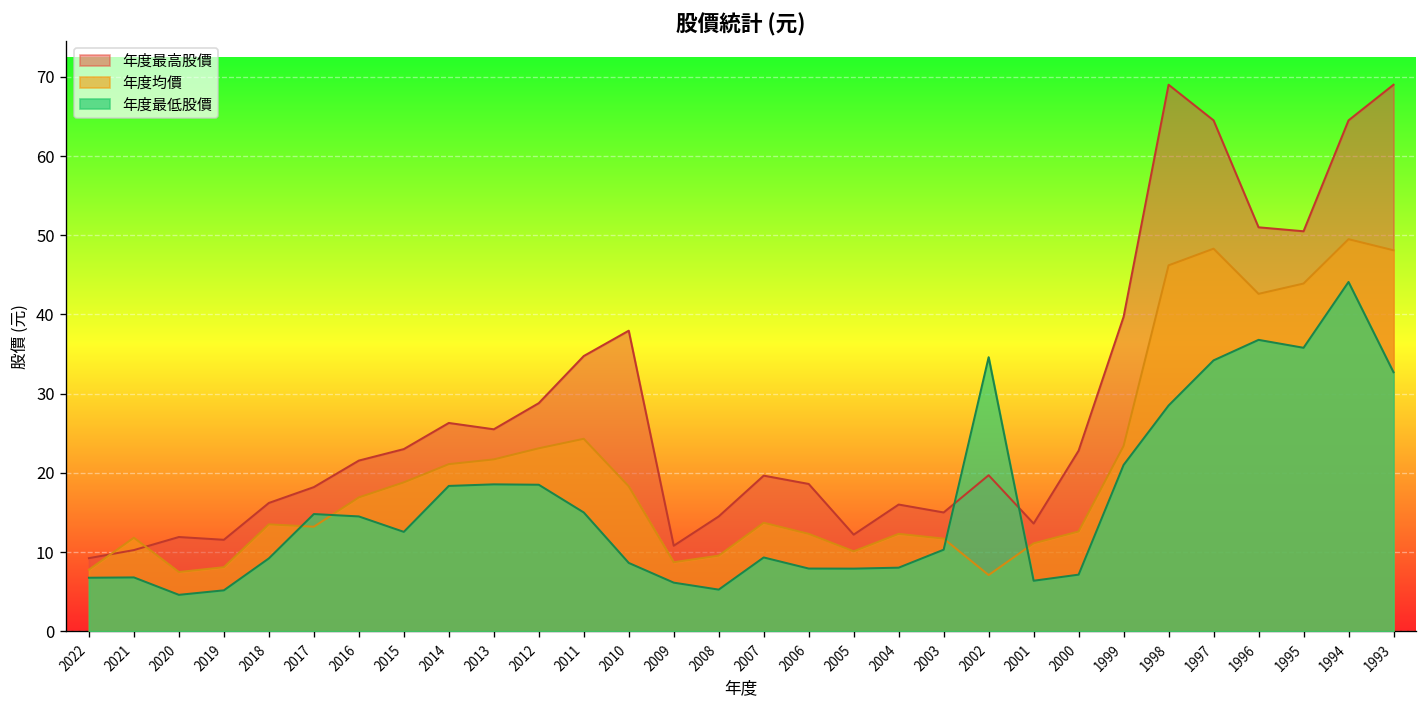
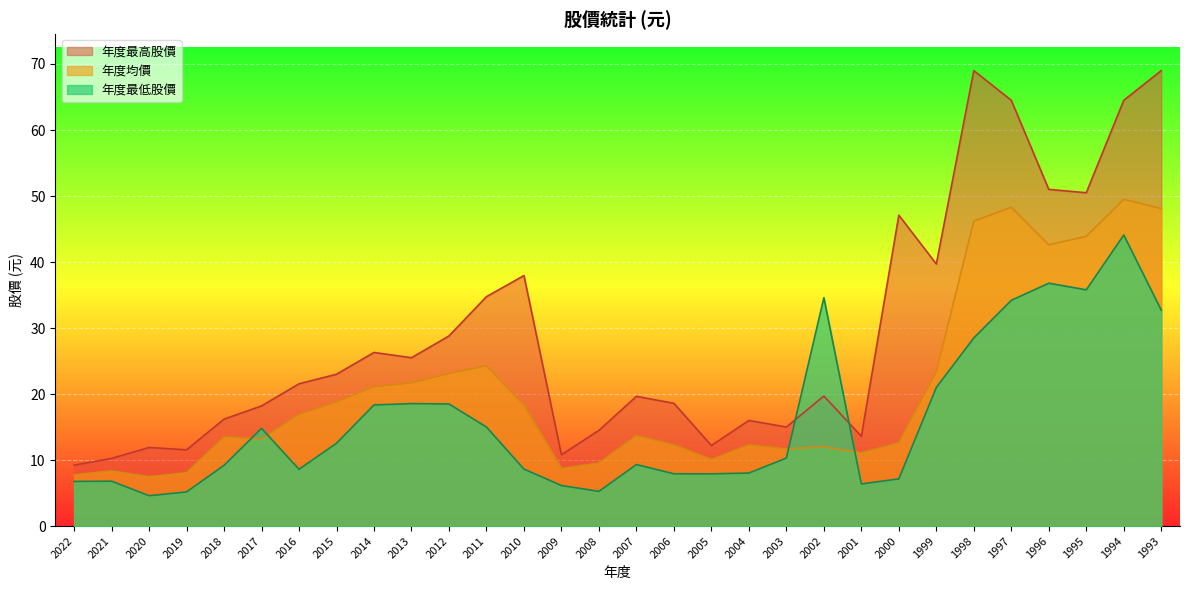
  {
    "年度最高股價": {
      "2022": 9,
      "2021": 10,
      "2020": 12,
      "2019": 12,
      "2018": 16,
      "2017": 18,
      "2016": 22,
      "2015": 23,
      "2014": 26,
      "2013": 26,
      "2012": 29,
      "2011": 35,
      "2010": 38,
      "2009": 11,
      "2008": 15,
      "2007": 20,
      "2006": 19,
      "2005": 12,
      "2004": 16,
      "2003": 15,
      "2002": 20,
      "2001": 14,
-     "2000": 23,
+     "2000": 47,
      "1999": 40,
      "1998": 69,
      "1997": 65,
      "1996": 51,
      "1995": 51,
      "1994": 65,
      "1993": 69
    },
    "年度均價": {
      "2022": 8,
-     "2021": 12,
+     "2021": 8,
      "2020": 7,
      "2019": 8,
      "2018": 14,
      "2017": 13,
      "2016": 17,
      "2015": 19,
      "2014": 21,
      "2013": 22,
      "2012": 23,
      "2011": 24,
      "2010": 18,
      "2009": 9,
      "2008": 10,
      "2007": 14,
      "2006": 12,
      "2005": 10,
      "2004": 12,
      "2003": 12,
-     "2002": 7,
+     "2002": 12,
      "2001": 11,
      "2000": 13,
      "1999": 23,
      "1998": 46,
      "1997": 48,
      "1996": 43,
      "1995": 44,
      "1994": 50,
      "1993": 48
    },
    "年度最低股價": {
      "2022": 7,
      "2021": 7,
      "2020": 5,
      "2019": 5,
      "2018": 9,
      "2017": 15,
-     "2016": 15,
+     "2016": 9,
      "2015": 13,
      "2014": 18,
      "2013": 19,
      "2012": 19,
      "2011": 15,
      "2010": 9,
      "2009": 6,
      "2008": 5,
      "2007": 9,
      "2006": 8,
      "2005": 8,
      "2004": 8,
      "2003": 10,
      "2002": 35,
      "2001": 6,
      "2000": 7,
      "1999": 21,
      "1998": 29,
      "1997": 34,
      "1996": 37,
      "1995": 36,
      "1994": 44,
      "1993": 33
    }
  }
